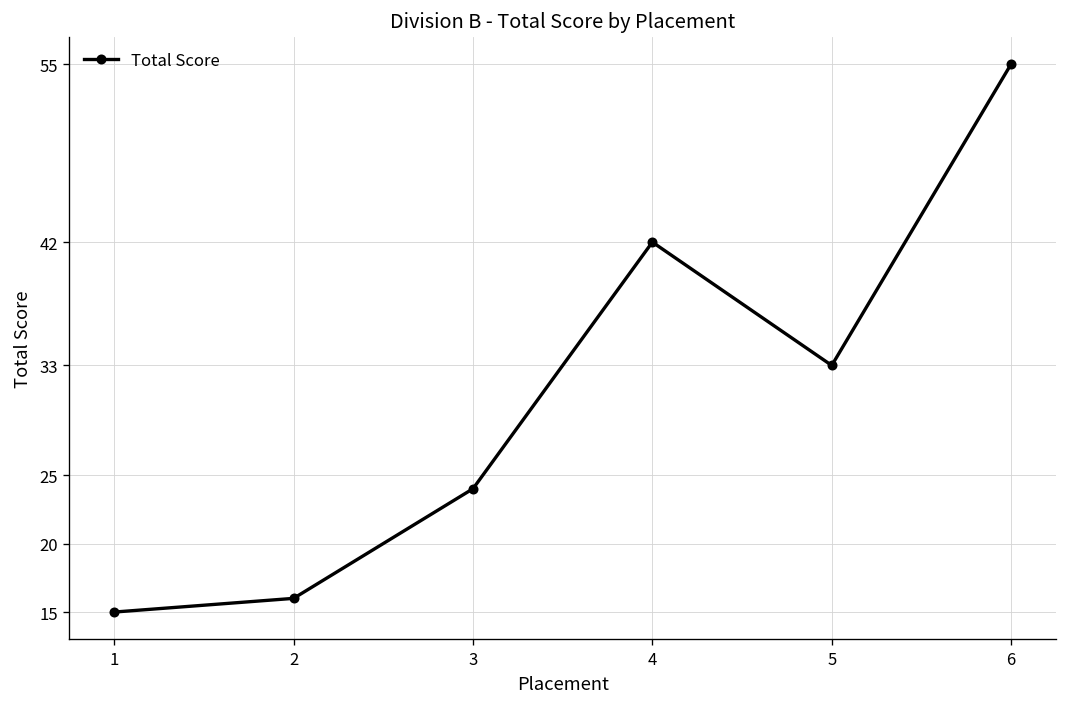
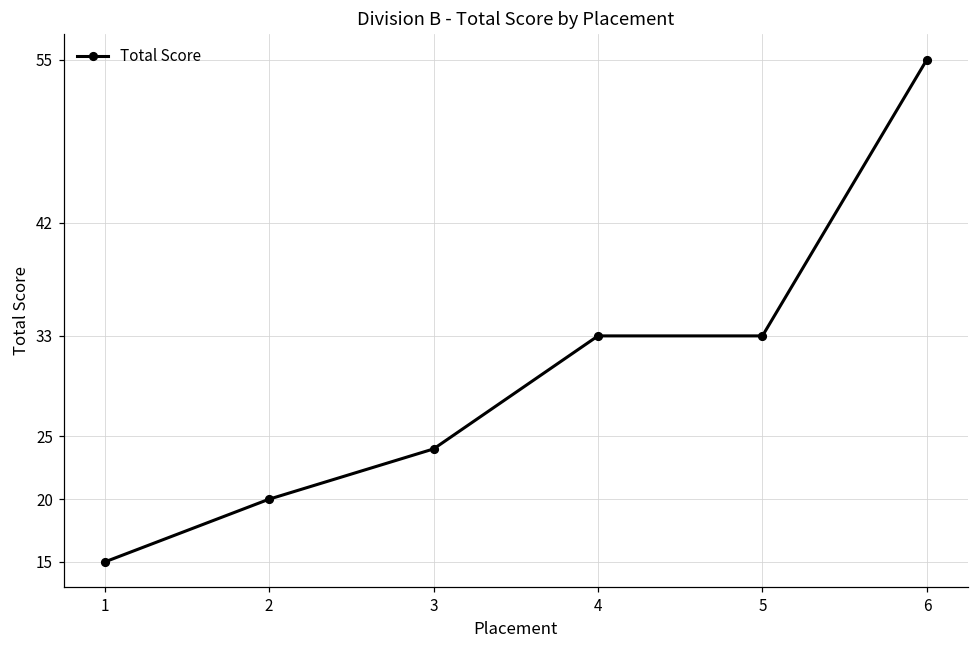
  {
    "1": 15,
-   "2": 16,
+   "2": 20,
    "3": 24,
-   "4": 42,
+   "4": 33,
    "5": 33,
    "6": 55
  }
